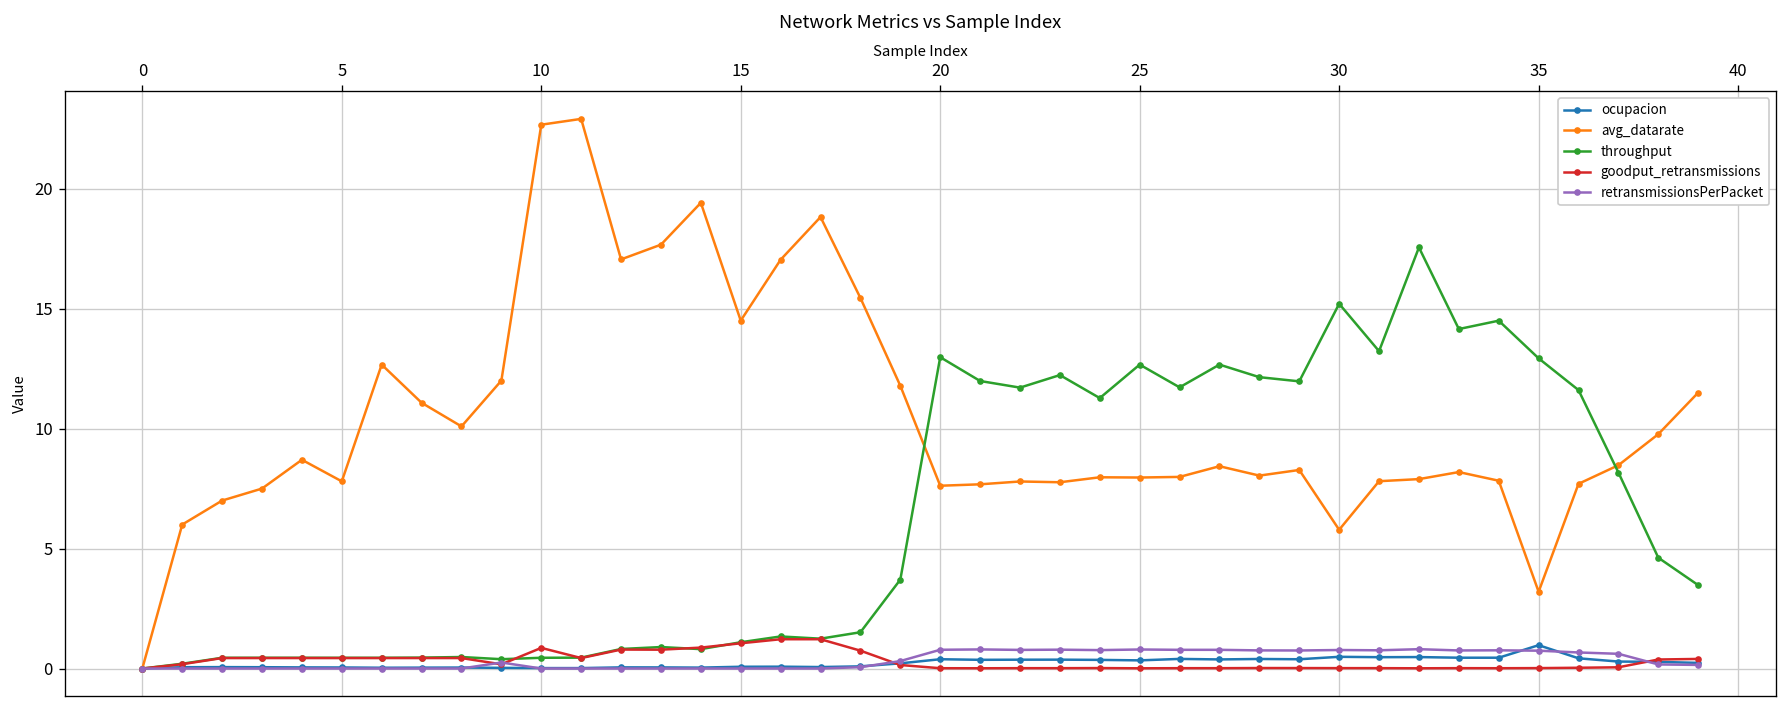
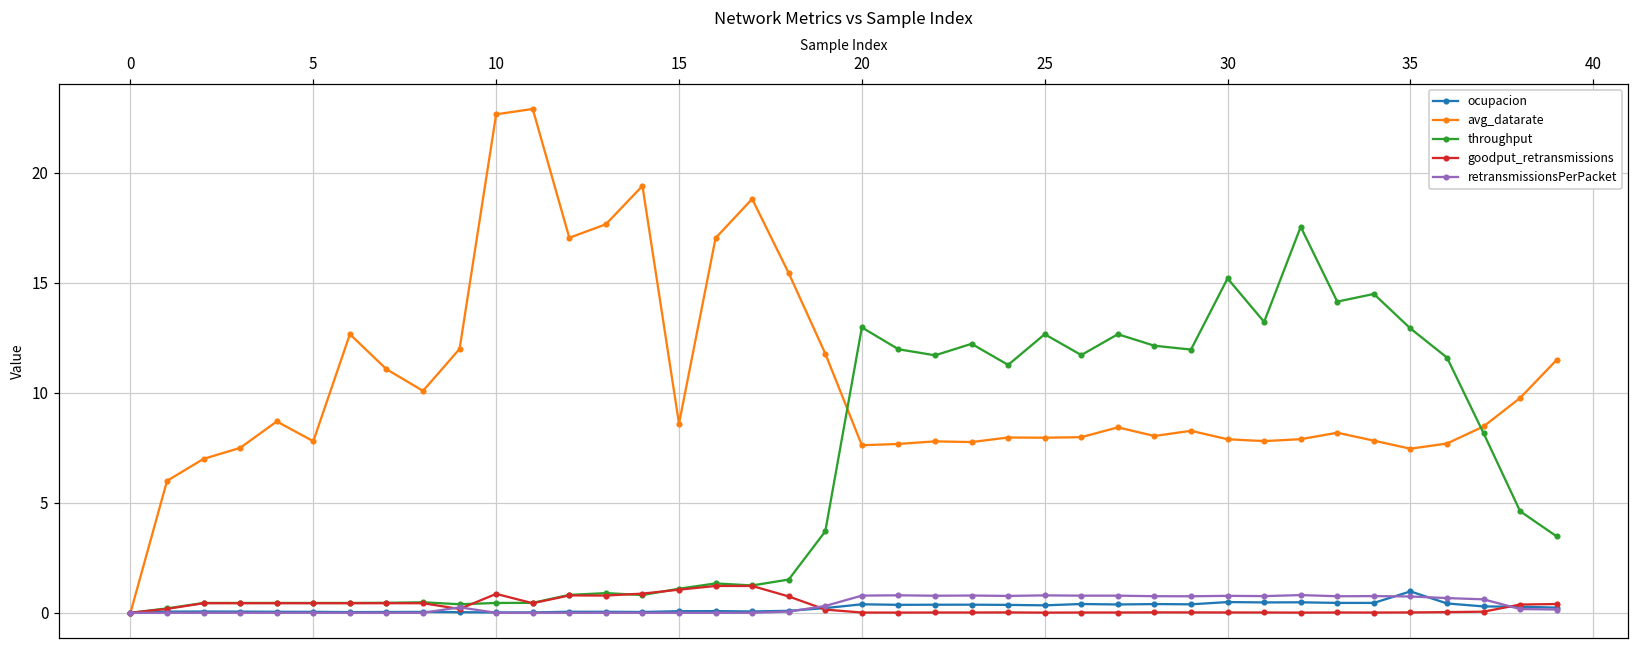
  {
    "ocupacion": {
      "20": 0.4,
      "25": 0.3,
      "30": 0.5,
      "35": 1.0
    },
    "avg_datarate": {
      "5": 7.8,
      "10": 22.7,
-     "15": 14.5,
+     "15": 8.6,
      "20": 7.6,
      "25": 8.0,
-     "30": 5.8,
-     "35": 3.2
+     "30": 7.9,
+     "35": 7.5
    },
    "throughput": {
      "10": 0.4,
      "20": 13.0,
      "25": 12.7,
      "30": 15.2,
      "35": 12.9
    },
    "goodput_retransmissions": {
      "10": 0.9,
      "20": 0.0,
      "25": 0.0,
      "30": 0.0,
      "35": 0.0
    },
    "retransmissionsPerPacket": {
      "20": 0.8,
      "25": 0.8,
      "30": 0.8,
      "35": 0.7
    }
  }
